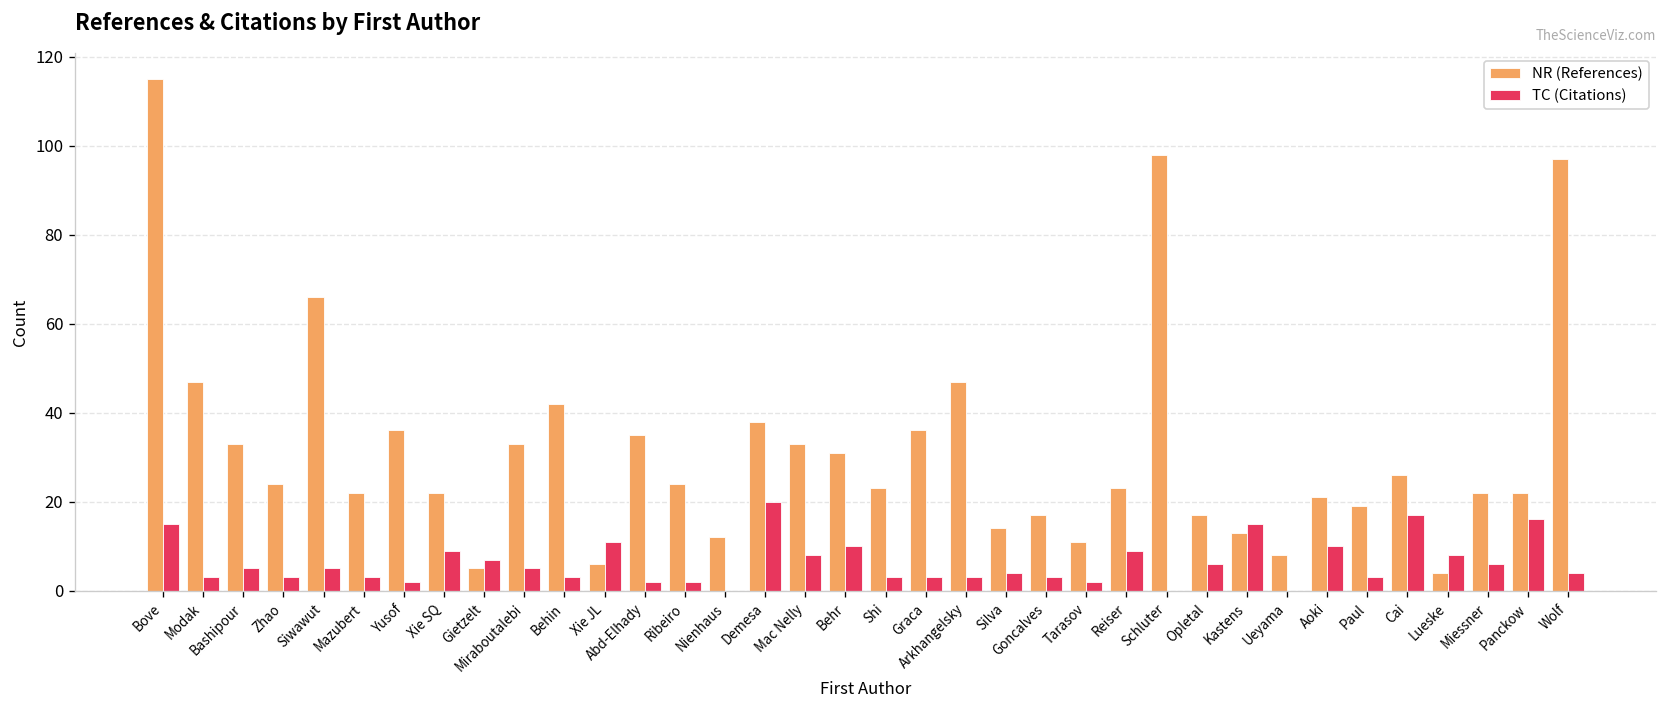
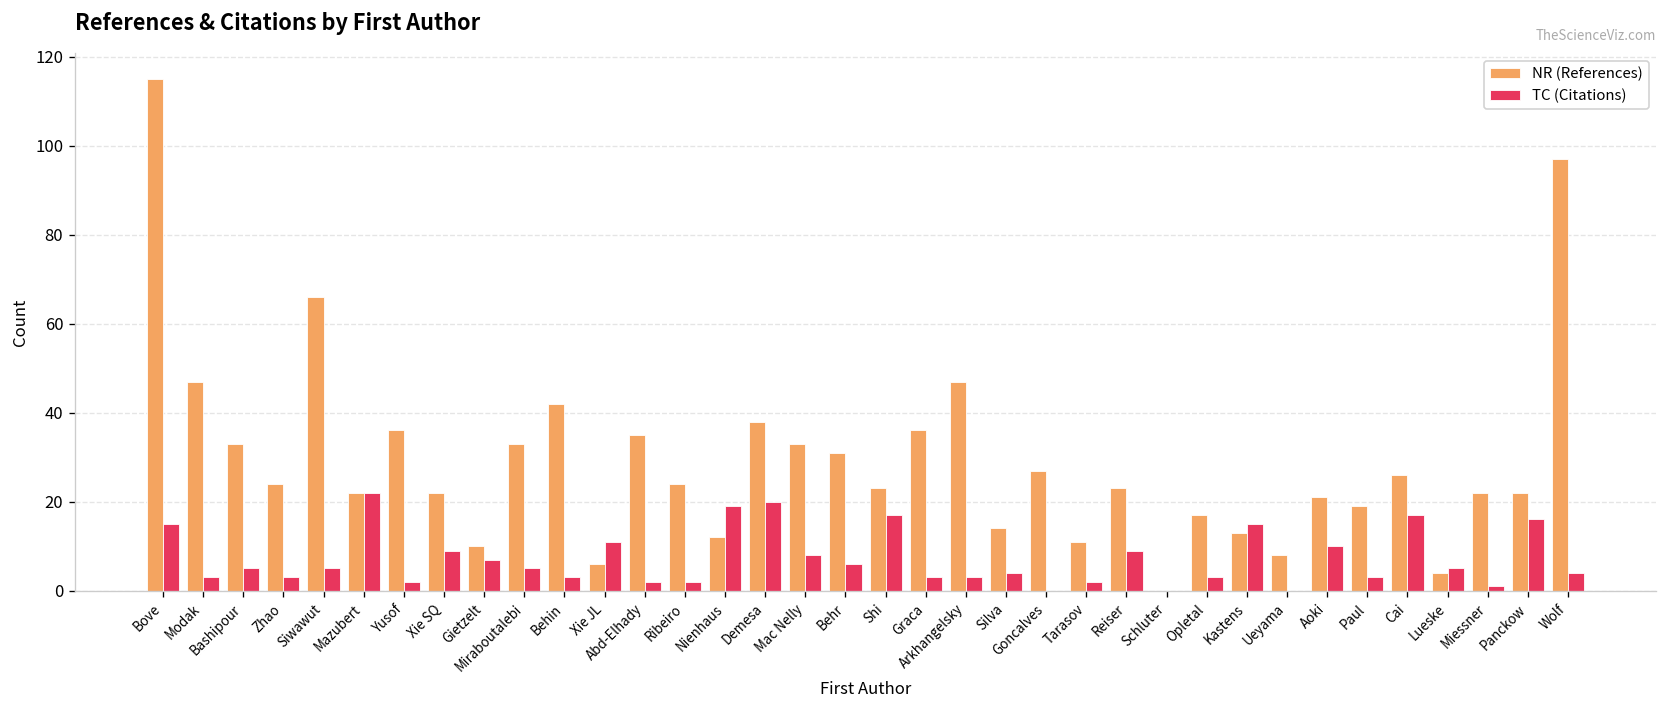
  {
    "NR (References)": {
      "Bove": 115,
      "Modak": 47,
      "Bashipour": 33,
      "Zhao": 24,
      "Siwawut": 66,
      "Mazubert": 22,
      "Yusof": 36,
      "Xie SQ": 22,
-     "Gietzelt": 5,
+     "Gietzelt": 10,
      "Miraboutalebi": 33,
      "Behin": 42,
      "Xie JL": 6,
      "Abd-Elhady": 35,
      "Ribeiro": 24,
      "Nienhaus": 12,
      "Demesa": 38,
      "Mac Nelly": 33,
      "Behr": 31,
      "Shi": 23,
      "Graca": 36,
      "Arkhangelsky": 47,
      "Silva": 14,
-     "Goncalves": 17,
+     "Goncalves": 27,
      "Tarasov": 11,
      "Reiser": 23,
-     "Schluter": 98,
+     "Schluter": 0,
      "Opletal": 17,
      "Kastens": 13,
      "Ueyama": 8,
      "Aoki": 21,
      "Paul": 19,
      "Cai": 26,
      "Lueske": 4,
      "Miessner": 22,
      "Panckow": 22,
      "Wolf": 97
    },
    "TC (Citations)": {
      "Bove": 15,
      "Modak": 3,
      "Bashipour": 5,
      "Zhao": 3,
      "Siwawut": 5,
-     "Mazubert": 3,
+     "Mazubert": 22,
      "Yusof": 2,
      "Xie SQ": 9,
      "Gietzelt": 7,
      "Miraboutalebi": 5,
      "Behin": 3,
      "Xie JL": 11,
      "Abd-Elhady": 2,
      "Ribeiro": 2,
-     "Nienhaus": 0,
+     "Nienhaus": 19,
      "Demesa": 20,
      "Mac Nelly": 8,
-     "Behr": 10,
-     "Shi": 3,
+     "Behr": 6,
+     "Shi": 17,
      "Graca": 3,
      "Arkhangelsky": 3,
      "Silva": 4,
-     "Goncalves": 3,
+     "Goncalves": 0,
      "Tarasov": 2,
      "Reiser": 9,
      "Schluter": 0,
-     "Opletal": 6,
+     "Opletal": 3,
      "Kastens": 15,
      "Ueyama": 0,
      "Aoki": 10,
      "Paul": 3,
      "Cai": 17,
-     "Lueske": 8,
-     "Miessner": 6,
+     "Lueske": 5,
+     "Miessner": 1,
      "Panckow": 16,
      "Wolf": 4
    }
  }
